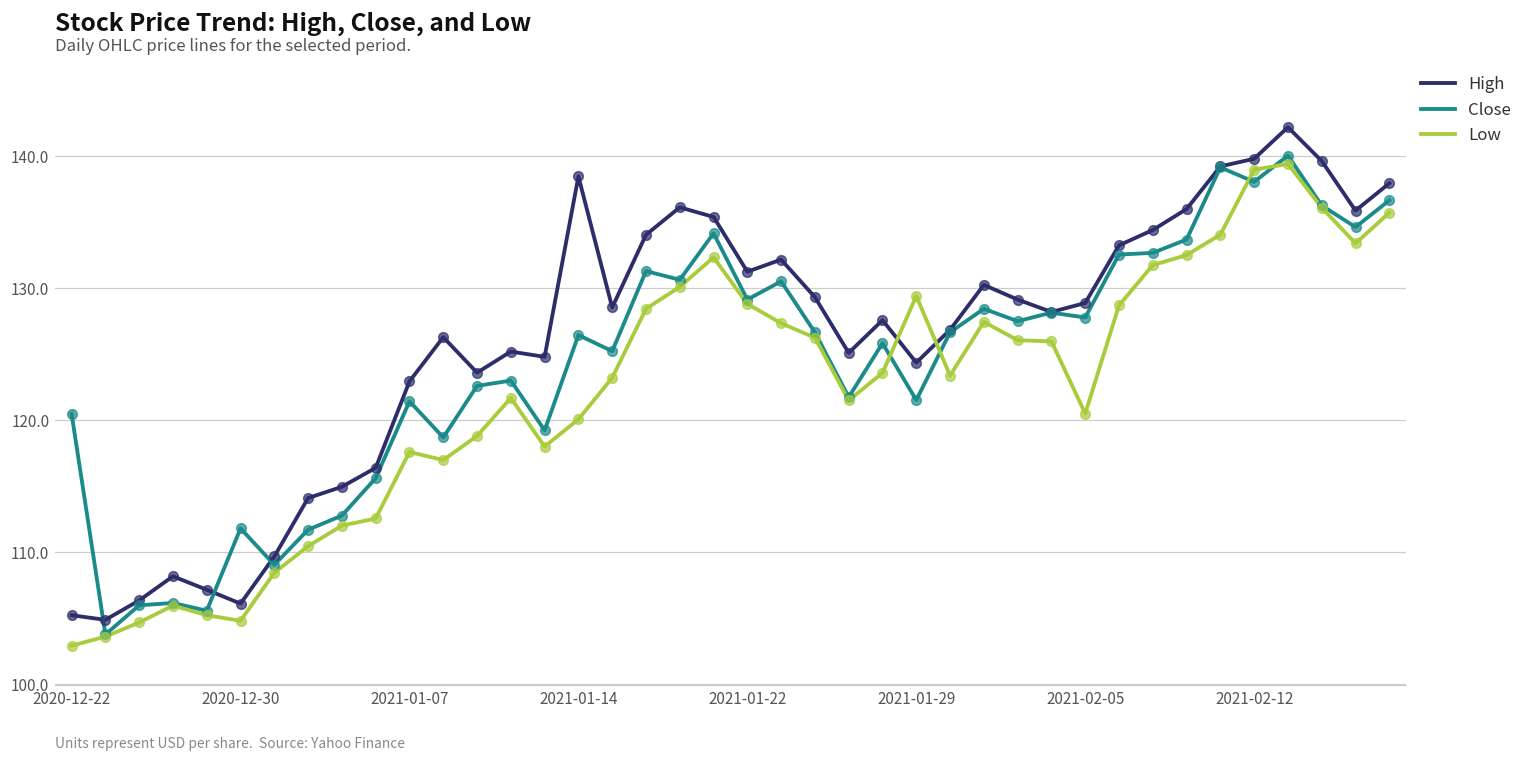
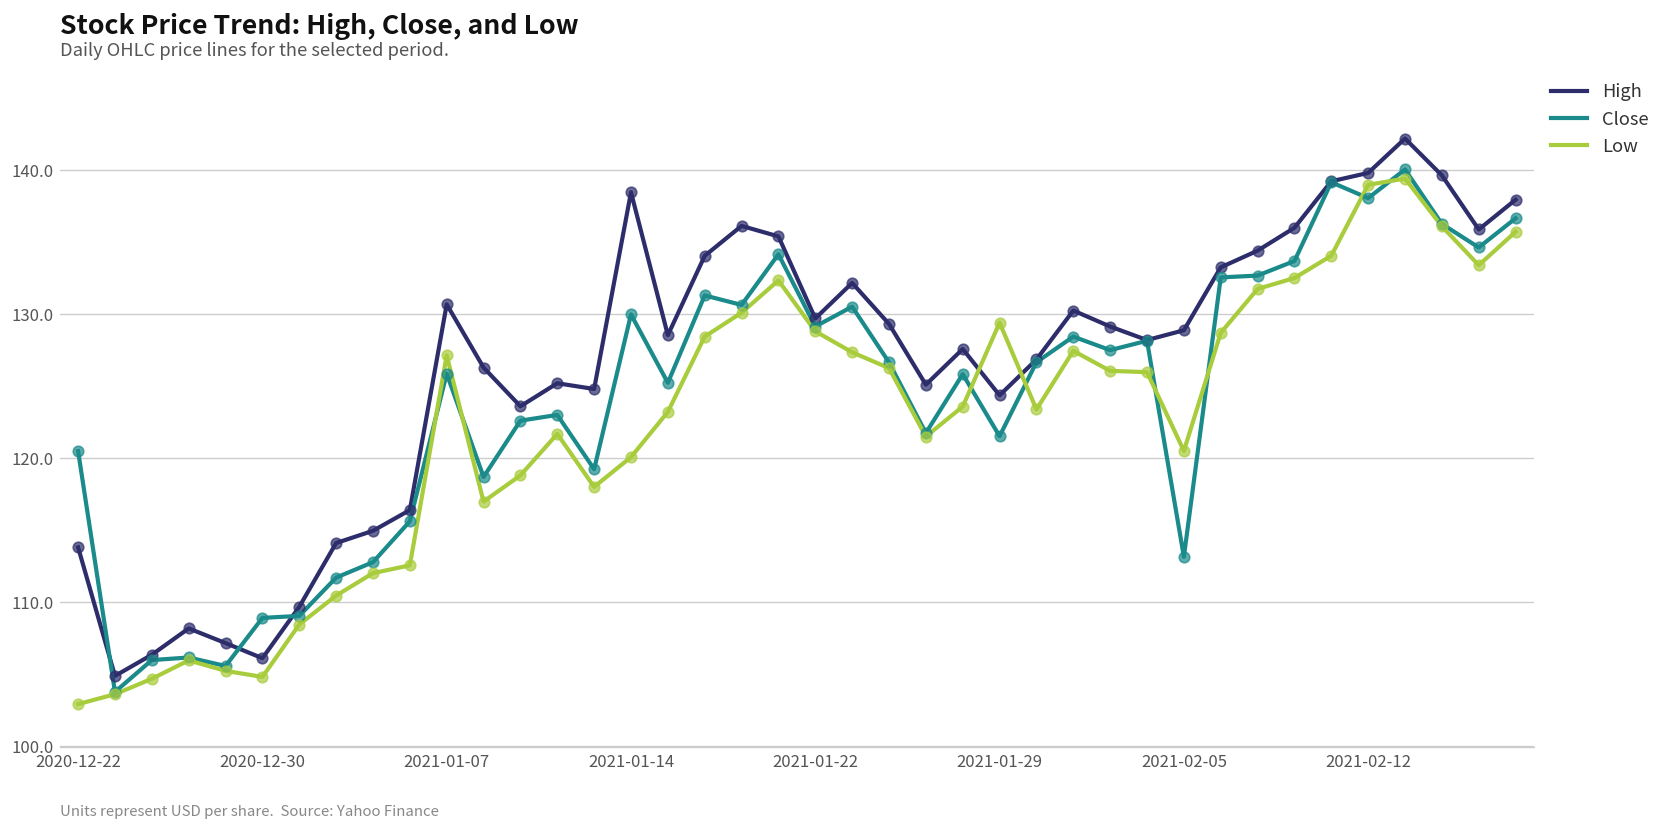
  {
    "High": {
-     "2020-12-22": 105.2,
+     "2020-12-22": 113.8,
      "2020-12-30": 106.1,
-     "2021-01-07": 122.9,
+     "2021-01-07": 130.7,
      "2021-01-14": 138.5,
-     "2021-01-22": 131.3,
+     "2021-01-22": 129.7,
      "2021-01-29": 124.4,
      "2021-02-05": 128.9,
      "2021-02-12": 139.8
    },
    "Close": {
      "2020-12-22": 120.5,
-     "2020-12-30": 111.8,
-     "2021-01-07": 121.4,
-     "2021-01-14": 126.5,
+     "2020-12-30": 108.9,
+     "2021-01-07": 125.9,
+     "2021-01-14": 130.0,
      "2021-01-22": 129.1,
      "2021-01-29": 121.5,
-     "2021-02-05": 127.8,
+     "2021-02-05": 113.1,
      "2021-02-12": 138.1
    },
    "Low": {
      "2020-12-22": 102.9,
      "2020-12-30": 104.8,
-     "2021-01-07": 117.6,
+     "2021-01-07": 127.1,
      "2021-01-14": 120.1,
      "2021-01-22": 128.8,
      "2021-01-29": 129.4,
      "2021-02-05": 120.5,
      "2021-02-12": 139.0
    }
  }
